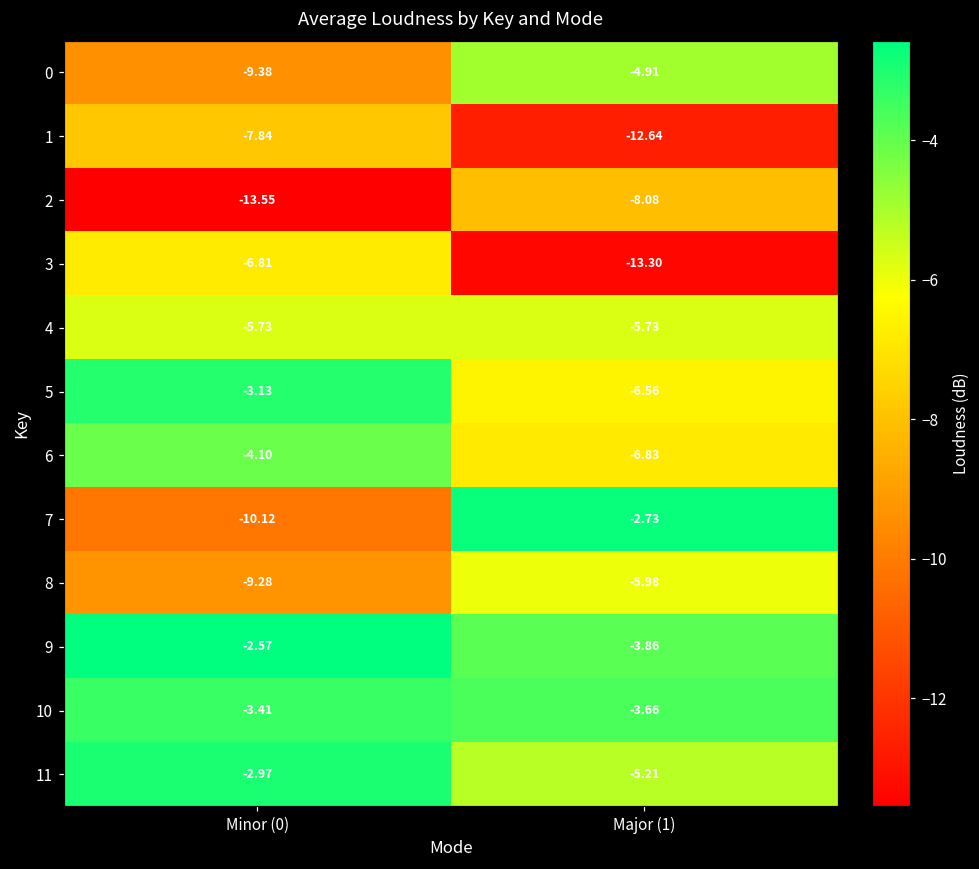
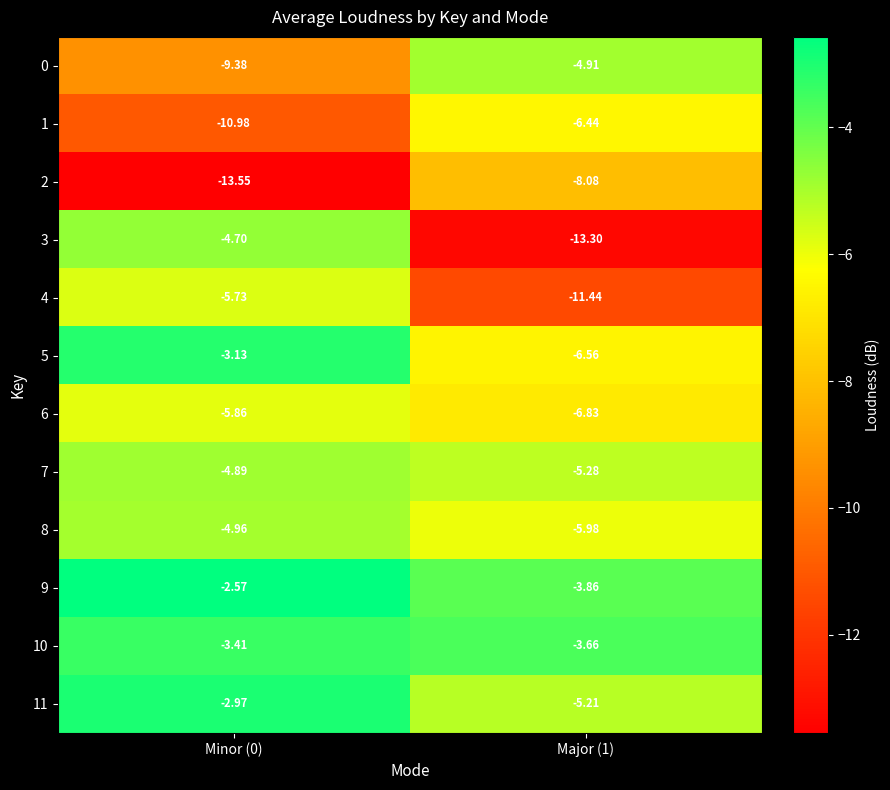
  {
    "0": {
      "Minor (0)": -9.38,
      "Major (1)": -4.91
    },
    "1": {
-     "Minor (0)": -7.84,
-     "Major (1)": -12.64
+     "Minor (0)": -10.98,
+     "Major (1)": -6.44
    },
    "2": {
      "Minor (0)": -13.55,
      "Major (1)": -8.08
    },
    "3": {
-     "Minor (0)": -6.81,
+     "Minor (0)": -4.70,
      "Major (1)": -13.30
    },
    "4": {
      "Minor (0)": -5.73,
-     "Major (1)": -5.73
+     "Major (1)": -11.44
    },
    "5": {
      "Minor (0)": -3.13,
      "Major (1)": -6.56
    },
    "6": {
-     "Minor (0)": -4.10,
+     "Minor (0)": -5.86,
      "Major (1)": -6.83
    },
    "7": {
-     "Minor (0)": -10.12,
-     "Major (1)": -2.73
+     "Minor (0)": -4.89,
+     "Major (1)": -5.28
    },
    "8": {
-     "Minor (0)": -9.28,
+     "Minor (0)": -4.96,
      "Major (1)": -5.98
    },
    "9": {
      "Minor (0)": -2.57,
      "Major (1)": -3.86
    },
    "10": {
      "Minor (0)": -3.41,
      "Major (1)": -3.66
    },
    "11": {
      "Minor (0)": -2.97,
      "Major (1)": -5.21
    }
  }
